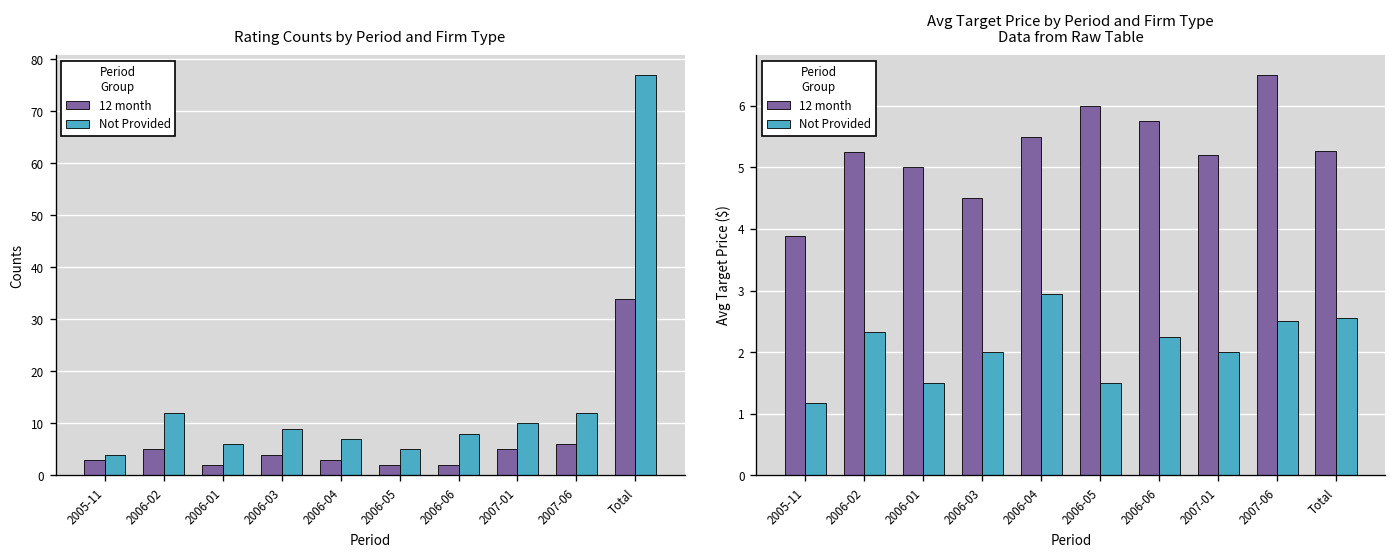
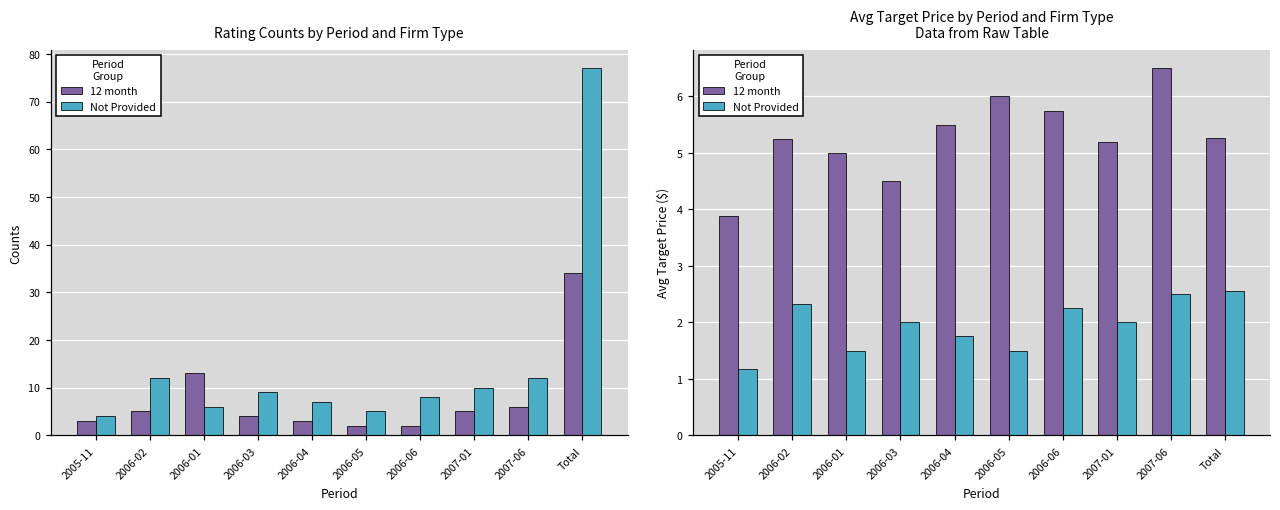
  {
    "Rating Counts by Period and Firm Type": {
      "12 month": {
        "2005-11": 3,
        "2006-02": 5,
-       "2006-01": 2,
+       "2006-01": 13,
        "2006-03": 4,
        "2006-04": 3,
        "2006-05": 2,
        "2006-06": 2,
        "2007-01": 5,
        "2007-06": 6,
        "Total": 34
      },
      "Not Provided": {
        "2005-11": 4,
        "2006-02": 12,
        "2006-01": 6,
        "2006-03": 9,
        "2006-04": 7,
        "2006-05": 5,
        "2006-06": 8,
        "2007-01": 10,
        "2007-06": 12,
        "Total": 77
      }
    },
    "Avg Target Price by Period and Firm Type Data from Raw Table": {
      "12 month": {
        "2005-11": 3.9,
        "2006-02": 5.3,
        "2006-01": 5.0,
        "2006-03": 4.5,
        "2006-04": 5.5,
        "2006-05": 6.0,
        "2006-06": 5.8,
        "2007-01": 5.2,
        "2007-06": 6.5,
        "Total": 5.3
      },
      "Not Provided": {
        "2005-11": 1.2,
        "2006-02": 2.3,
        "2006-01": 1.5,
        "2006-03": 2.0,
-       "2006-04": 3.0,
+       "2006-04": 1.8,
        "2006-05": 1.5,
        "2006-06": 2.3,
        "2007-01": 2.0,
        "2007-06": 2.5,
        "Total": 2.6
      }
    }
  }
